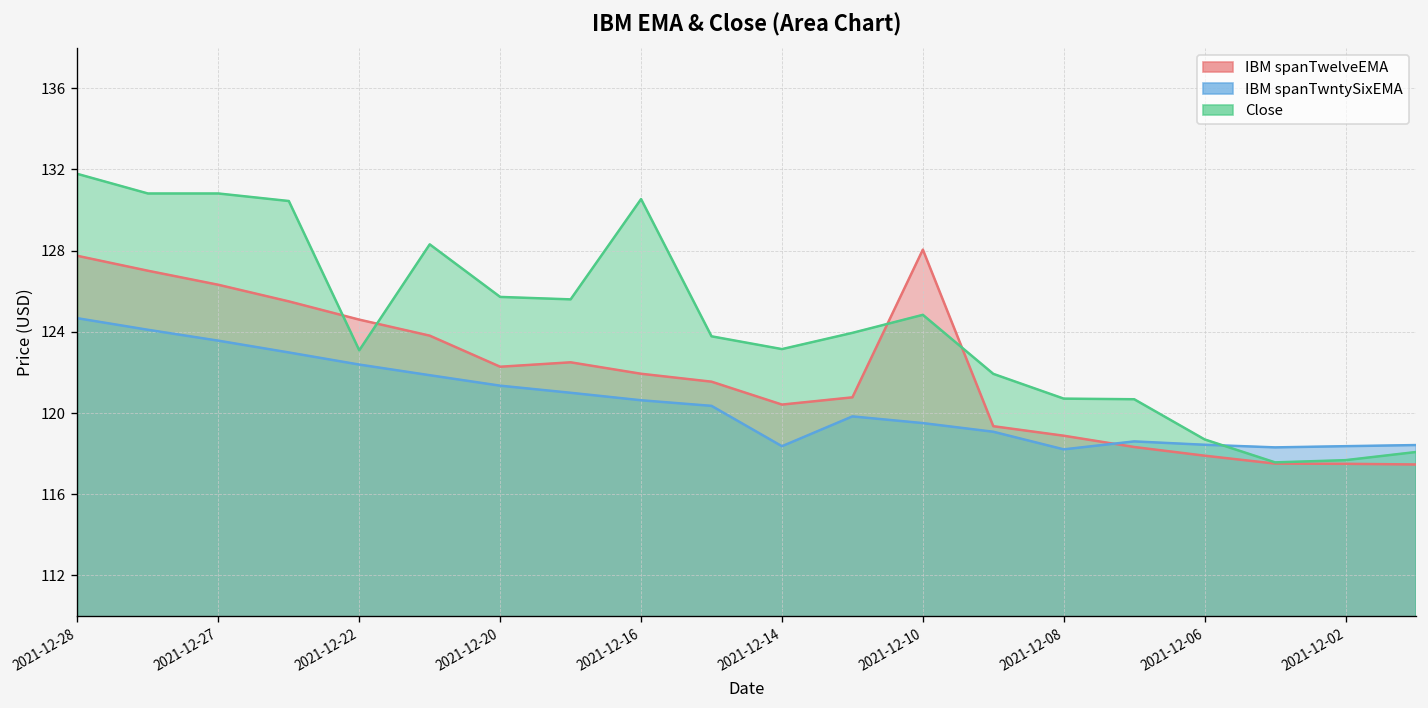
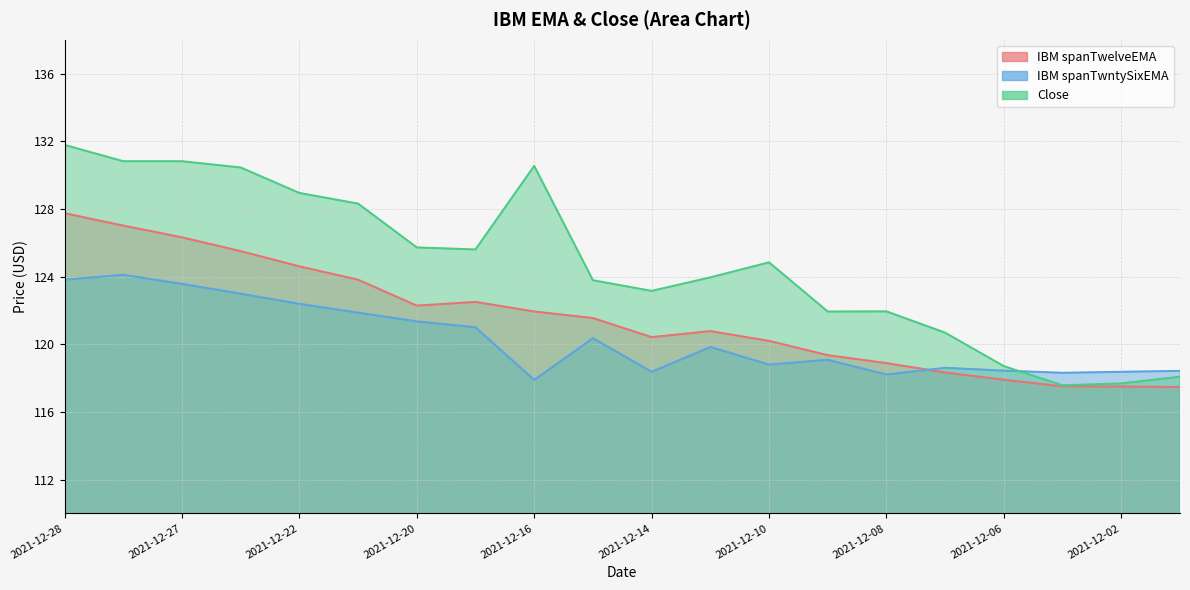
  {
    "IBM spanTwelveEMA": {
      "2021-12-28": 127.7,
      "2021-12-22": 124.6,
      "2021-12-20": 122.3,
      "2021-12-16": 121.9,
      "2021-12-14": 120.4,
-     "2021-12-10": 128.1,
+     "2021-12-10": 120.2,
      "2021-12-08": 118.9,
      "2021-12-06": 117.9,
      "2021-12-02": 117.5
    },
    "IBM spanTwntySixEMA": {
-     "2021-12-28": 124.7,
+     "2021-12-28": 123.8,
      "2021-12-22": 122.4,
      "2021-12-20": 121.3,
-     "2021-12-16": 120.6,
+     "2021-12-16": 117.9,
      "2021-12-14": 118.4,
-     "2021-12-10": 119.5,
+     "2021-12-10": 118.8,
      "2021-12-08": 118.2,
      "2021-12-06": 118.4,
      "2021-12-02": 118.4
    },
    "Close": {
      "2021-12-28": 131.8,
-     "2021-12-22": 123.1,
+     "2021-12-22": 128.9,
      "2021-12-20": 125.7,
      "2021-12-16": 130.5,
      "2021-12-14": 123.2,
      "2021-12-10": 124.8,
-     "2021-12-08": 120.7,
+     "2021-12-08": 121.9,
      "2021-12-06": 118.7,
      "2021-12-02": 117.7
    }
  }
